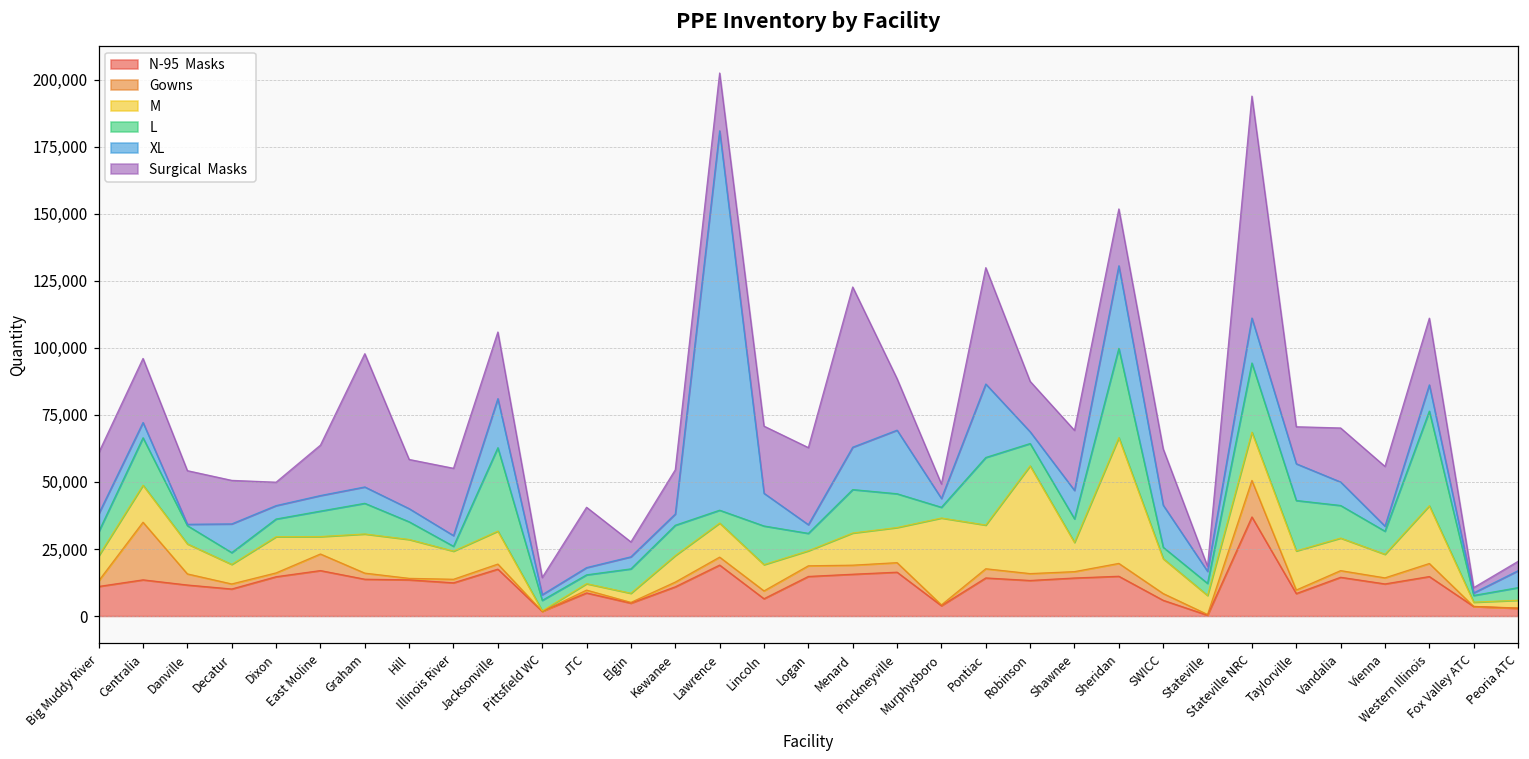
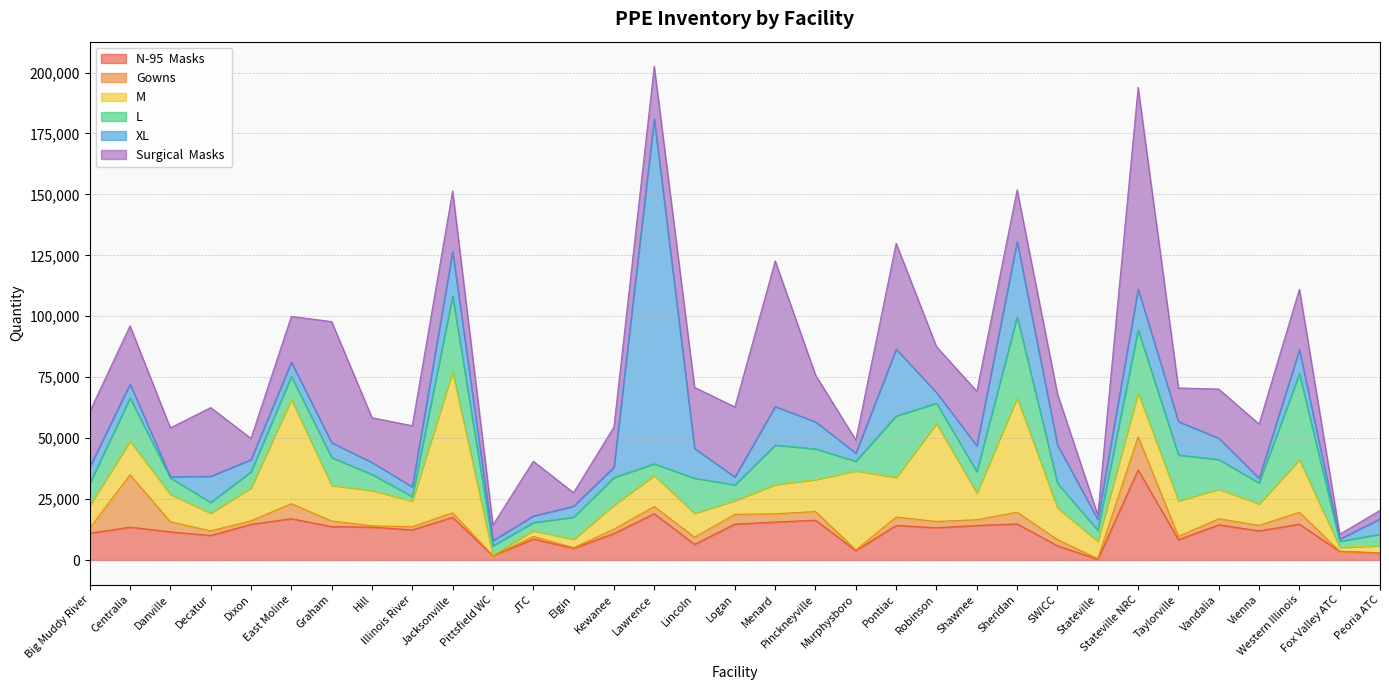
  {
    "M": {
      "Big Muddy River": "9,000",
      "Centralia": "14,000",
      "Danville": "11,000",
      "Decatur": "7,000",
      "Dixon": "14,000",
-     "East Moline": "7,000",
+     "East Moline": "43,000",
      "Graham": "15,000",
      "Hill": "15,000",
      "Illinois River": "11,000",
-     "Jacksonville": "12,000",
+     "Jacksonville": "58,000",
      "JTC": "2,000",
      "Elgin": "3,000",
      "Kewanee": "10,000",
      "Lawrence": "13,000",
      "Lincoln": "10,000",
      "Logan": "6,000",
      "Menard": "12,000",
      "Pinckneyville": "13,000",
      "Murphysboro": "32,000",
      "Pontiac": "16,000",
      "Robinson": "40,000",
      "Shawnee": "11,000",
      "Sheridan": "47,000",
      "SWICC": "13,000",
      "Stateville": "7,000",
      "Stateville NRC": "18,000",
      "Taylorville": "15,000",
      "Vandalia": "12,000",
      "Vienna": "9,000",
      "Western Illinois": "22,000",
      "Fox Valley ATC": "2,000",
      "Peoria ATC": "3,000"
    },
    "L": {
      "Big Muddy River": "9,000",
      "Centralia": "18,000",
      "Decatur": "4,000",
      "Dixon": "7,000",
      "East Moline": "10,000",
      "Graham": "11,000",
      "Hill": "7,000",
      "Illinois River": "2,000",
      "Jacksonville": "31,000",
      "Pittsfield WC": "4,000",
      "JTC": "3,000",
      "Elgin": "9,000",
      "Kewanee": "11,000",
      "Lawrence": "5,000",
      "Lincoln": "14,000",
      "Logan": "7,000",
      "Menard": "16,000",
      "Pinckneyville": "13,000",
      "Murphysboro": "4,000",
      "Pontiac": "25,000",
      "Robinson": "8,000",
      "Shawnee": "9,000",
      "Sheridan": "33,000",
-     "SWICC": "4,000",
+     "SWICC": "10,000",
      "Stateville": "5,000",
      "Stateville NRC": "26,000",
      "Taylorville": "19,000",
      "Vandalia": "12,000",
      "Vienna": "9,000",
      "Western Illinois": "35,000",
      "Peoria ATC": "5,000"
    },
    "XL": {
      "Big Muddy River": "7,000",
      "Centralia": "6,000",
      "Decatur": "11,000",
      "Dixon": "5,000",
      "East Moline": "6,000",
      "Graham": "6,000",
      "Hill": "5,000",
      "Illinois River": "4,000",
      "Jacksonville": "18,000",
      "Pittsfield WC": "2,000",
      "JTC": "3,000",
      "Elgin": "5,000",
      "Kewanee": "4,000",
      "Lawrence": "142,000",
      "Lincoln": "12,000",
      "Logan": "3,000",
      "Menard": "16,000",
-     "Pinckneyville": "24,000",
+     "Pinckneyville": "11,000",
      "Murphysboro": "3,000",
      "Pontiac": "27,000",
      "Robinson": "4,000",
      "Shawnee": "11,000",
      "Sheridan": "31,000",
      "SWICC": "16,000",
      "Stateville": "5,000",
      "Stateville NRC": "17,000",
      "Taylorville": "14,000",
      "Vandalia": "9,000",
      "Vienna": "2,000",
      "Western Illinois": "10,000",
      "Peoria ATC": "6,000"
    },
    "Surgical Masks": {
      "Big Muddy River": "23,000",
      "Centralia": "24,000",
      "Danville": "20,000",
-     "Decatur": "16,000",
+     "Decatur": "28,000",
      "Dixon": "9,000",
      "East Moline": "19,000",
      "Graham": "50,000",
      "Hill": "18,000",
      "Illinois River": "25,000",
      "Jacksonville": "25,000",
      "Pittsfield WC": "6,000",
      "JTC": "23,000",
      "Elgin": "6,000",
      "Kewanee": "17,000",
      "Lawrence": "22,000",
      "Lincoln": "25,000",
      "Logan": "29,000",
      "Menard": "60,000",
      "Pinckneyville": "19,000",
      "Murphysboro": "5,000",
      "Pontiac": "43,000",
      "Robinson": "19,000",
      "Shawnee": "22,000",
      "Sheridan": "21,000",
      "SWICC": "21,000",
      "Stateville": "2,000",
      "Stateville NRC": "83,000",
      "Taylorville": "14,000",
      "Vandalia": "20,000",
      "Vienna": "22,000",
      "Western Illinois": "25,000",
      "Fox Valley ATC": "2,000",
      "Peoria ATC": "4,000"
    }
  }
